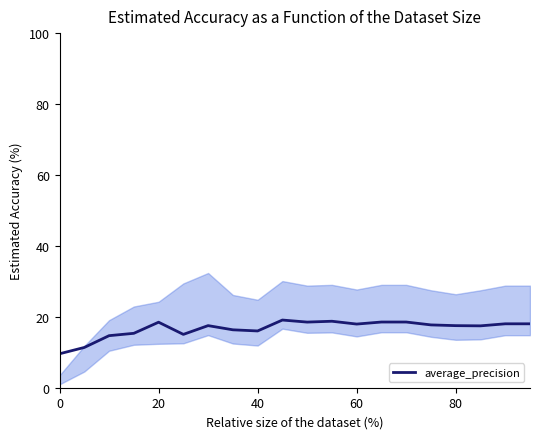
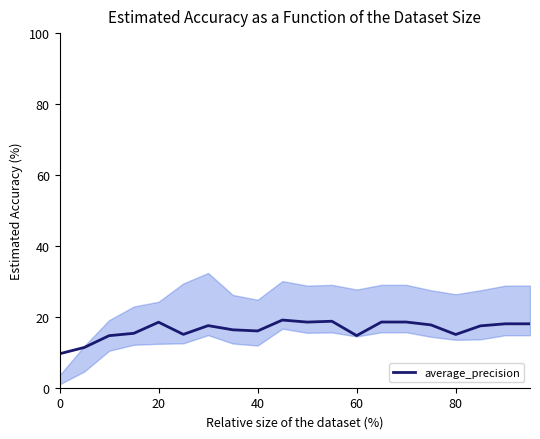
  {
    "average_precision": {
      "0": 10,
      "20": 18,
      "40": 16,
-     "60": 18,
-     "80": 18
+     "60": 15,
+     "80": 15
    }
  }
